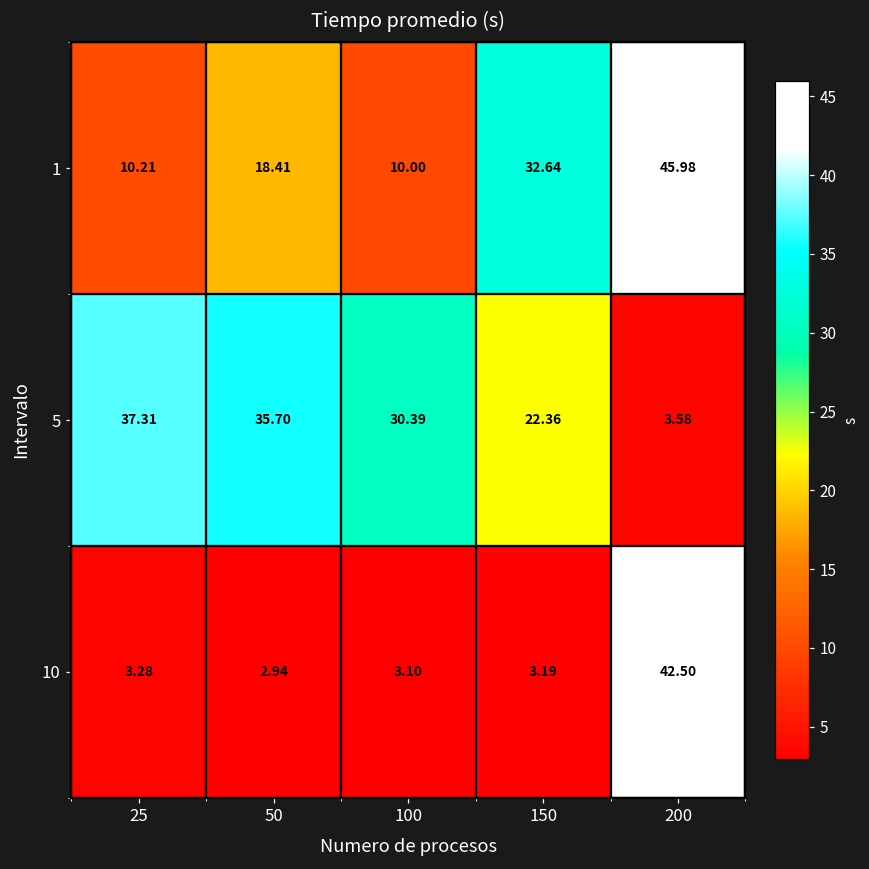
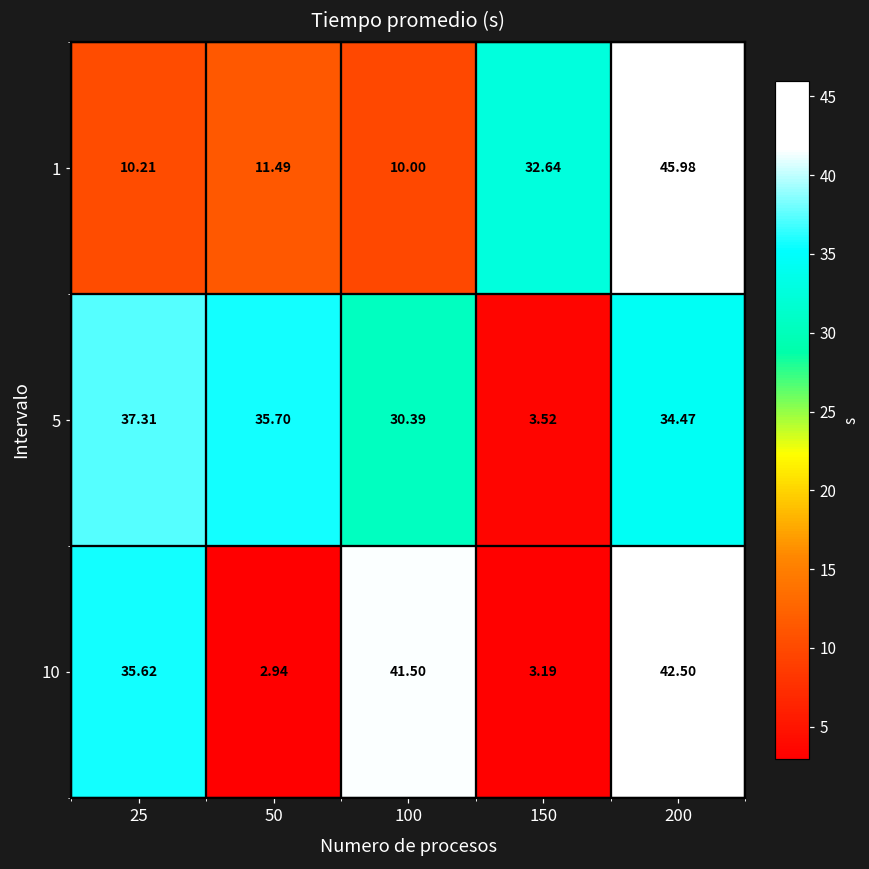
  {
    "1": {
      "25": 10.21,
-     "50": 18.41,
+     "50": 11.49,
      "100": 10.00,
      "150": 32.64,
      "200": 45.98
    },
    "5": {
      "25": 37.31,
      "50": 35.70,
      "100": 30.39,
-     "150": 22.36,
-     "200": 3.58
+     "150": 3.52,
+     "200": 34.47
    },
    "10": {
-     "25": 3.28,
+     "25": 35.62,
      "50": 2.94,
-     "100": 3.10,
+     "100": 41.50,
      "150": 3.19,
      "200": 42.50
    }
  }
